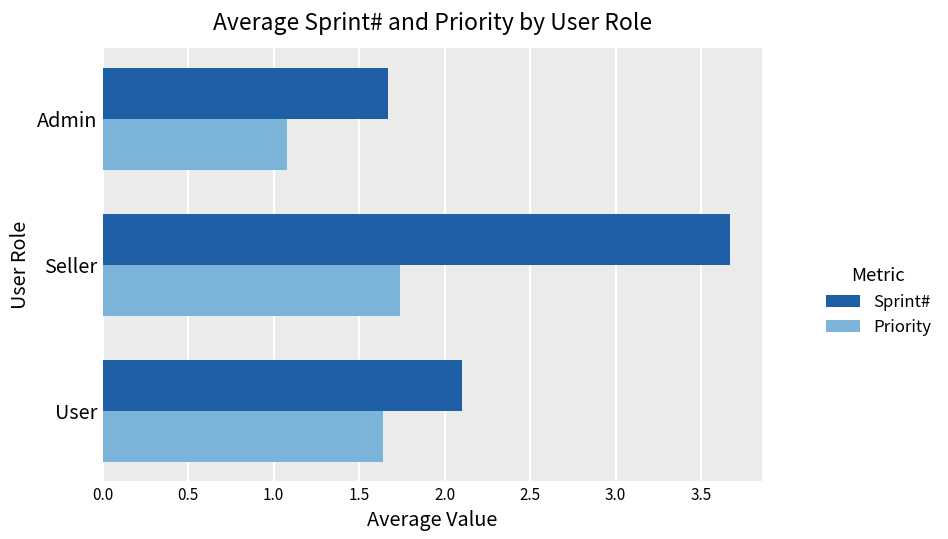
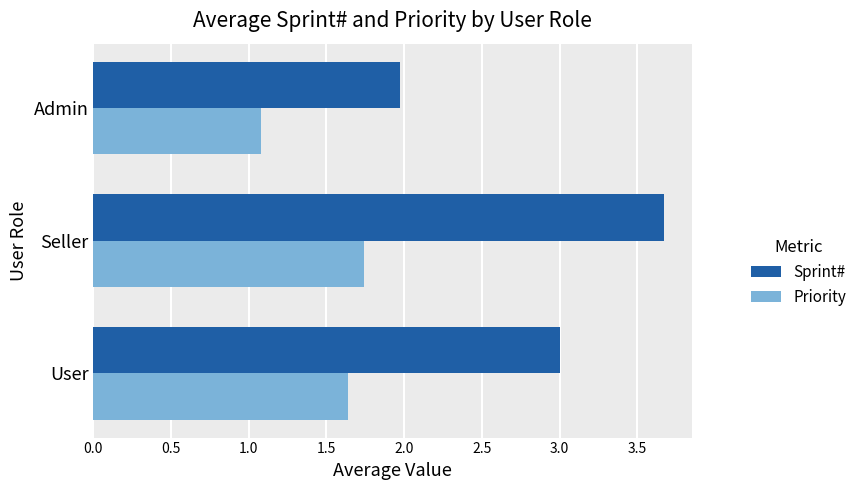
  {
    "Sprint#": {
-     "Admin": 1.67,
+     "Admin": 1.97,
      "Seller": 3.67,
-     "User": 2.1
+     "User": 3.0
    },
    "Priority": {
      "Admin": 1.08,
      "Seller": 1.74,
      "User": 1.64
    }
  }
